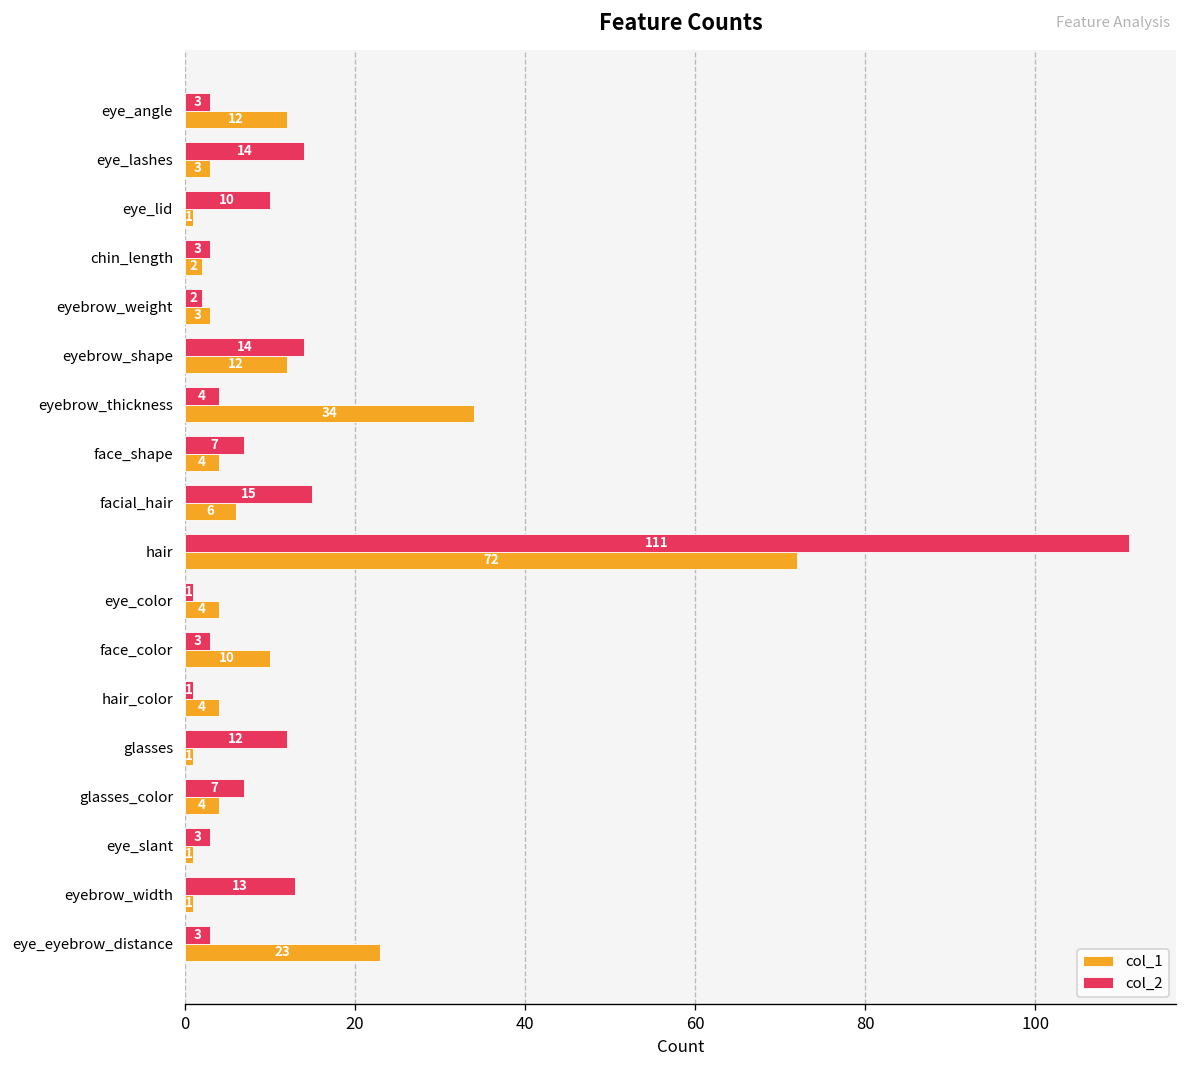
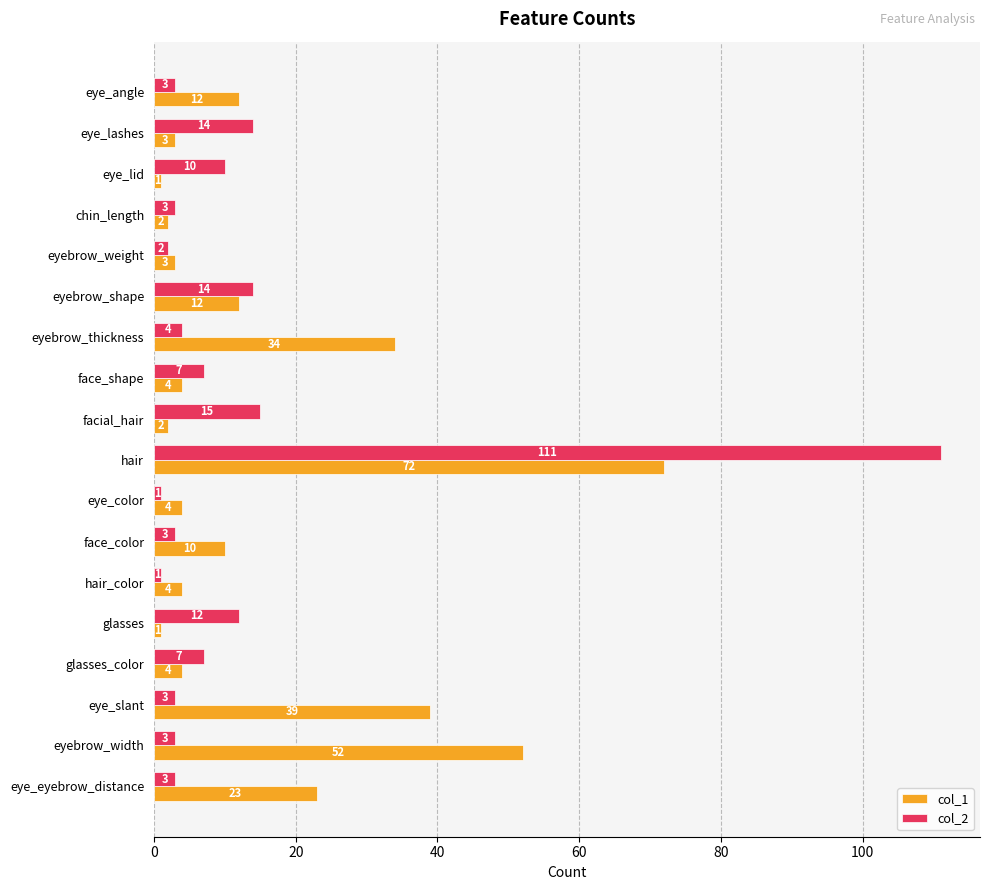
  {
    "col_1": {
      "eye_angle": 12,
      "eye_lashes": 3,
      "eye_lid": 1,
      "chin_length": 2,
      "eyebrow_weight": 3,
      "eyebrow_shape": 12,
      "eyebrow_thickness": 34,
      "face_shape": 4,
-     "facial_hair": 6,
+     "facial_hair": 2,
      "hair": 72,
      "eye_color": 4,
      "face_color": 10,
      "hair_color": 4,
      "glasses": 1,
      "glasses_color": 4,
-     "eye_slant": 1,
-     "eyebrow_width": 1,
+     "eye_slant": 39,
+     "eyebrow_width": 52,
      "eye_eyebrow_distance": 23
    },
    "col_2": {
      "eye_angle": 3,
      "eye_lashes": 14,
      "eye_lid": 10,
      "chin_length": 3,
      "eyebrow_weight": 2,
      "eyebrow_shape": 14,
      "eyebrow_thickness": 4,
      "face_shape": 7,
      "facial_hair": 15,
      "hair": 111,
      "eye_color": 1,
      "face_color": 3,
      "hair_color": 1,
      "glasses": 12,
      "glasses_color": 7,
      "eye_slant": 3,
-     "eyebrow_width": 13,
+     "eyebrow_width": 3,
      "eye_eyebrow_distance": 3
    }
  }
